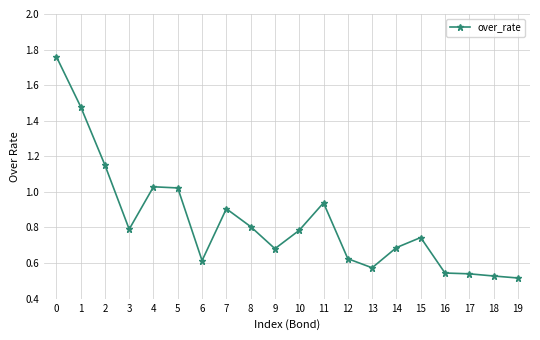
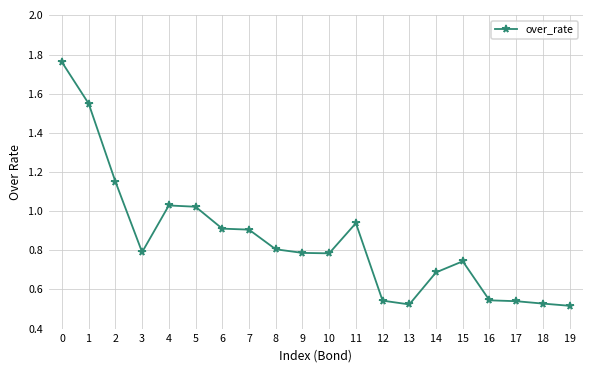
  {
    "0": 1.76,
-   "1": 1.48,
+   "1": 1.55,
    "2": 1.15,
    "3": 0.79,
    "4": 1.03,
    "5": 1.02,
-   "6": 0.61,
+   "6": 0.91,
    "7": 0.91,
    "8": 0.80,
-   "9": 0.68,
+   "9": 0.79,
    "10": 0.78,
    "11": 0.94,
-   "12": 0.62,
-   "13": 0.57,
+   "12": 0.54,
+   "13": 0.52,
    "14": 0.69,
    "15": 0.74,
    "16": 0.54,
    "17": 0.54,
    "18": 0.53,
    "19": 0.52
  }
